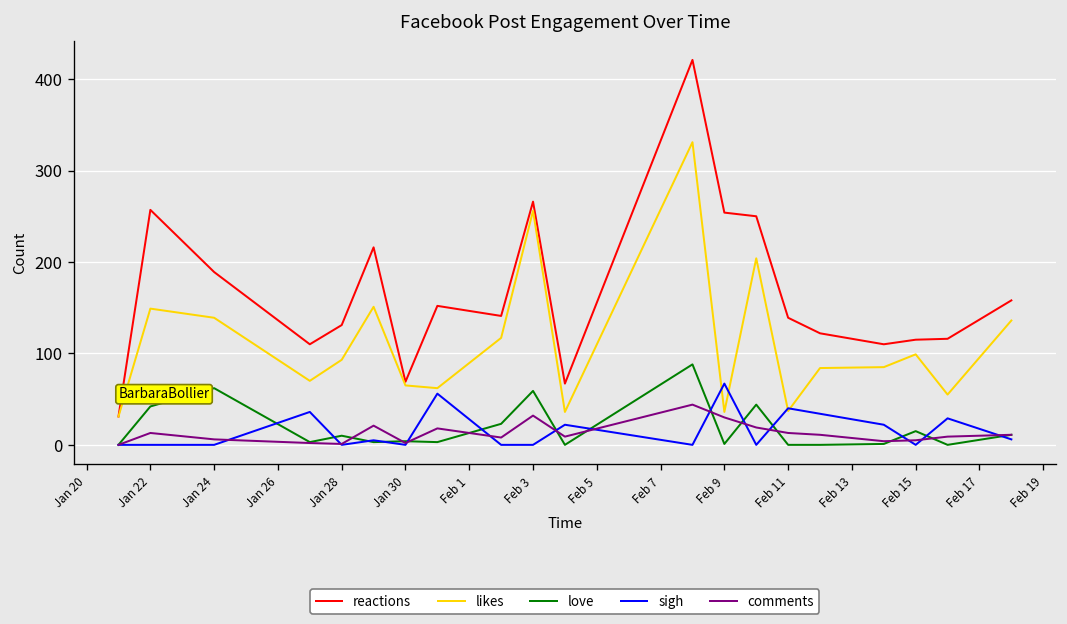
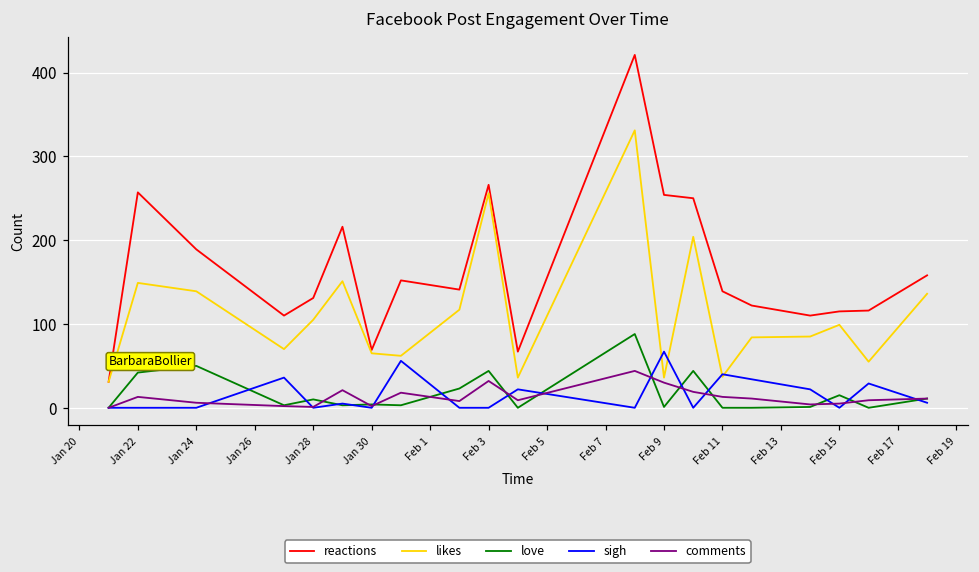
  {
    "reactions": {
      "Jan 22": 260,
      "Jan 24": 190,
      "Jan 28": 130,
      "Jan 30": 70,
      "Feb 3": 270,
      "Feb 9": 250,
      "Feb 11": 140,
      "Feb 15": 120
    },
    "likes": {
      "Jan 22": 150,
      "Jan 24": 140,
-     "Jan 28": 90,
+     "Jan 28": 110,
      "Jan 30": 70,
      "Feb 3": 260,
      "Feb 9": 40,
      "Feb 15": 100
    },
    "love": {
      "Jan 22": 40,
-     "Jan 24": 60,
+     "Jan 24": 50,
      "Jan 28": 10,
-     "Feb 3": 60,
+     "Feb 3": 40,
      "Feb 9": 0,
      "Feb 11": 0,
      "Feb 15": 20
    },
    "sigh": {
      "Jan 22": 0,
      "Jan 24": 0,
      "Feb 3": 0,
      "Feb 9": 70,
      "Feb 15": 0
    },
    "comments": {
      "Jan 22": 10,
      "Jan 24": 10,
      "Feb 3": 30,
      "Feb 9": 30,
      "Feb 11": 10,
      "Feb 15": 10
    }
  }
